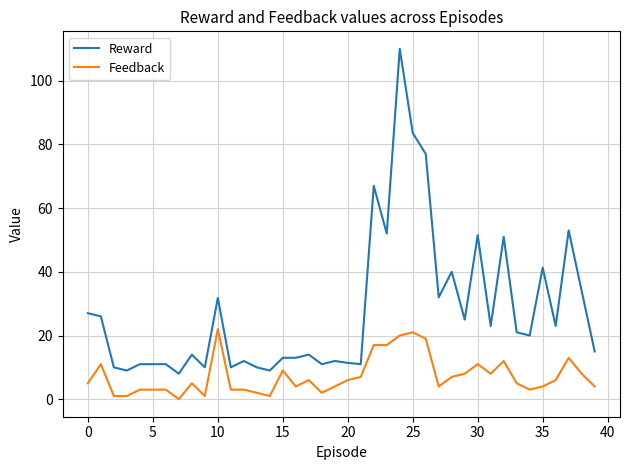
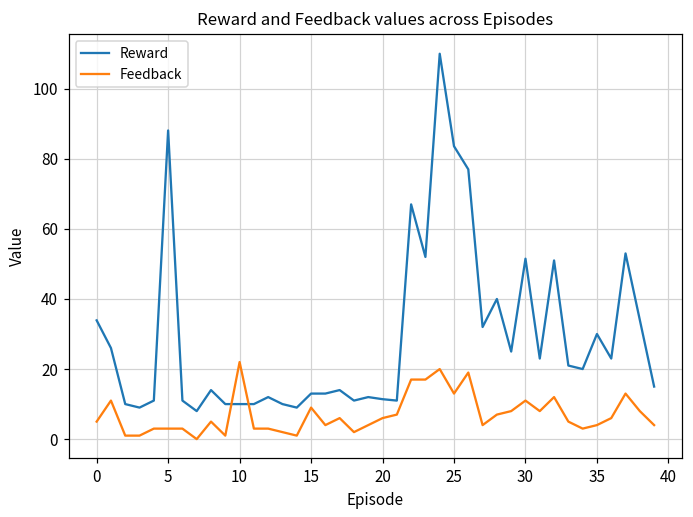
  {
    "Reward": {
-     "0": 27,
-     "5": 11,
-     "10": 32,
+     "0": 34,
+     "5": 88,
+     "10": 10,
      "15": 13,
      "20": 11,
      "25": 84,
      "30": 52,
-     "35": 41
+     "35": 30
    },
    "Feedback": {
      "0": 5,
      "5": 3,
      "10": 22,
      "15": 9,
      "20": 6,
-     "25": 21,
+     "25": 13,
      "30": 11,
      "35": 4
    }
  }
